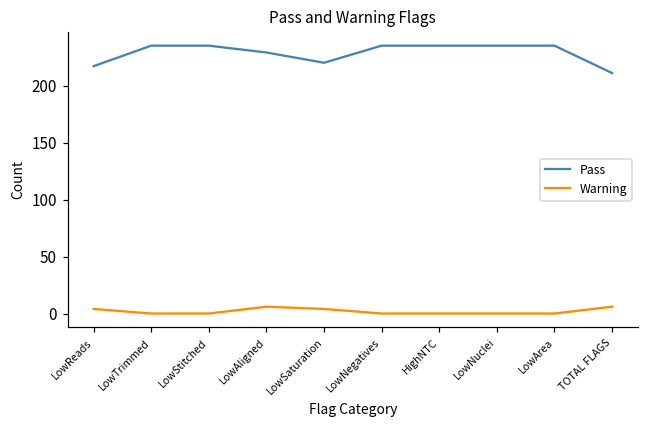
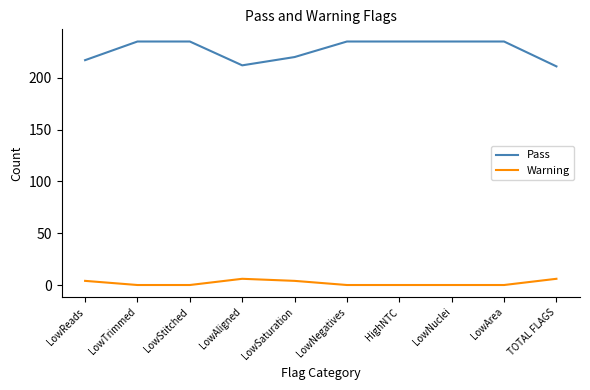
  {
    "Pass": {
      "LowReads": 217,
      "LowTrimmed": 235,
      "LowStitched": 235,
-     "LowAligned": 229,
+     "LowAligned": 212,
      "LowSaturation": 220,
      "LowNegatives": 235,
      "HighNTC": 235,
      "LowNuclei": 235,
      "LowArea": 235,
      "TOTAL FLAGS": 211
    },
    "Warning": {
      "LowReads": 4,
      "LowTrimmed": 0,
      "LowStitched": 0,
      "LowAligned": 6,
      "LowSaturation": 4,
      "LowNegatives": 0,
      "HighNTC": 0,
      "LowNuclei": 0,
      "LowArea": 0,
      "TOTAL FLAGS": 6
    }
  }
